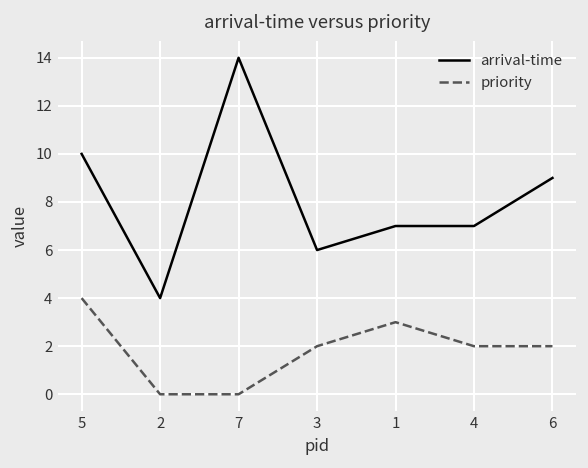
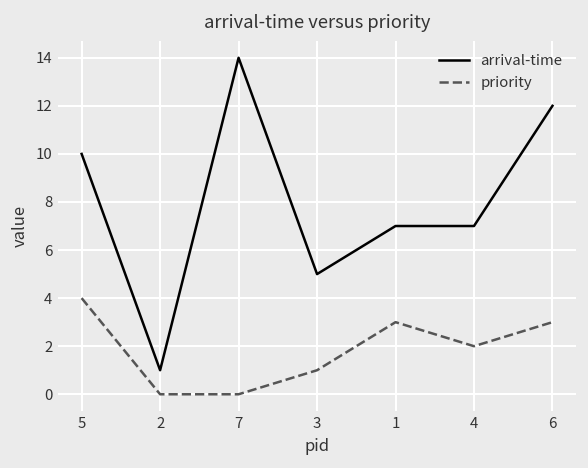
  {
    "arrival-time": {
      "5": 10,
-     "2": 4,
+     "2": 1,
      "7": 14,
-     "3": 6,
+     "3": 5,
      "1": 7,
      "4": 7,
-     "6": 9
+     "6": 12
    },
    "priority": {
      "5": 4,
      "2": 0,
      "7": 0,
-     "3": 2,
+     "3": 1,
      "1": 3,
      "4": 2,
-     "6": 2
+     "6": 3
    }
  }
